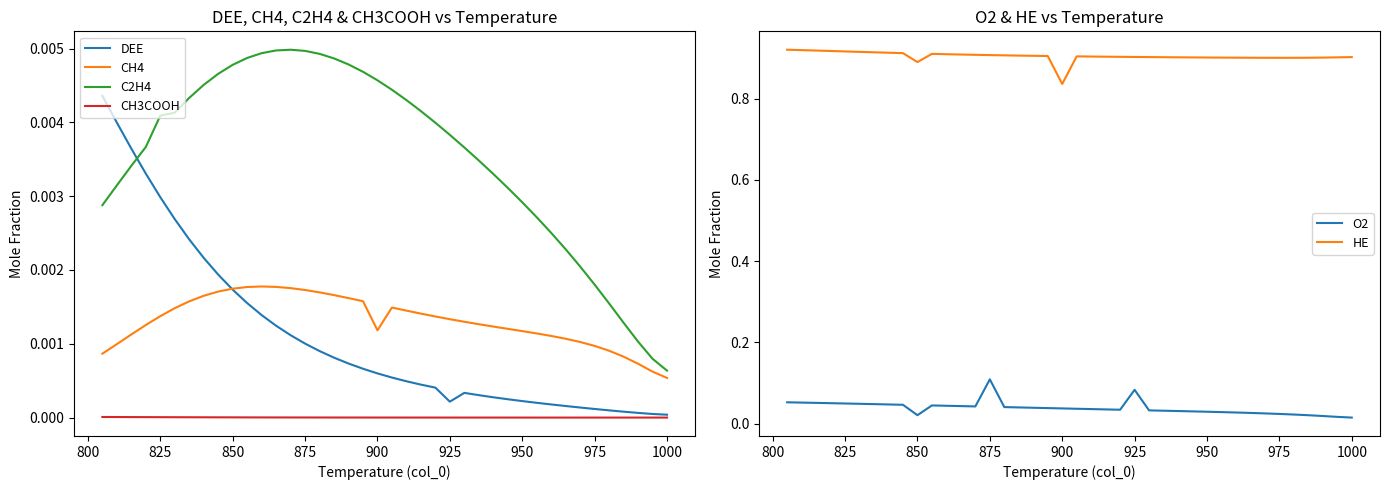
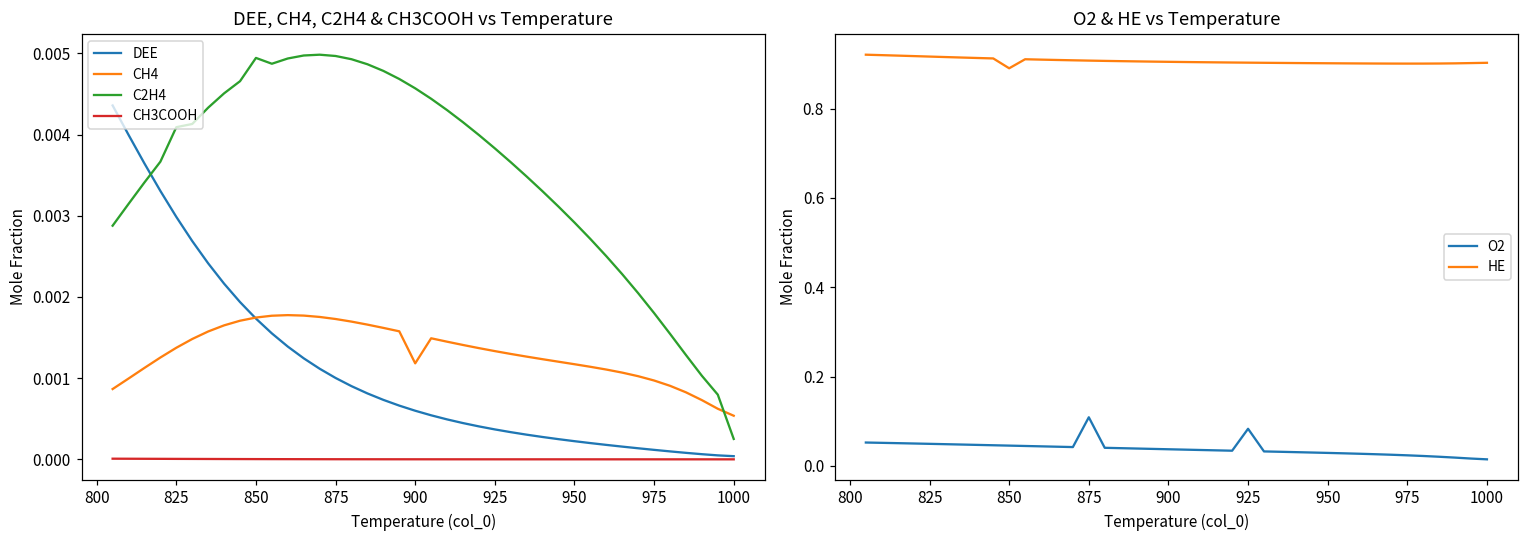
  {
    "DEE, CH4, C2H4 & CH3COOH vs Temperature": {
      "DEE": {
        "825": 0.0030,
        "875": 0.0010,
        "900": 0.0006,
-       "925": 0.0002,
+       "925": 0.0004,
        "950": 0.0002,
        "975": 0.0001,
        "1000": 0.0000
      },
      "CH4": {
        "825": 0.0014,
        "875": 0.0017,
        "900": 0.0012,
        "925": 0.0013,
        "950": 0.0012,
        "975": 0.0010,
        "1000": 0.0005
      },
      "C2H4": {
-       "850": 0.0048,
+       "850": 0.0049,
        "875": 0.0050,
        "900": 0.0046,
        "925": 0.0038,
        "950": 0.0029,
        "975": 0.0018,
-       "1000": 0.0006
+       "1000": 0.0003
      },
      "CH3COOH": {
        "825": 0.0000,
        "850": 0.0000,
        "875": 0.0000,
        "900": 0.0000,
        "925": 0.0000,
        "950": 0.0000,
        "975": 0.0000,
        "1000": 0.0000
      }
    },
    "O2 & HE vs Temperature": {
      "O2": {
        "825": 0.05,
-       "850": 0.02,
+       "850": 0.05,
        "875": 0.11,
        "900": 0.04,
        "925": 0.08,
        "950": 0.03,
        "975": 0.02,
        "1000": 0.01
      },
      "HE": {
        "825": 0.92,
        "850": 0.89,
        "875": 0.91,
-       "900": 0.84,
+       "900": 0.90,
        "925": 0.90,
        "950": 0.90,
        "975": 0.90,
        "1000": 0.90
      }
    }
  }
